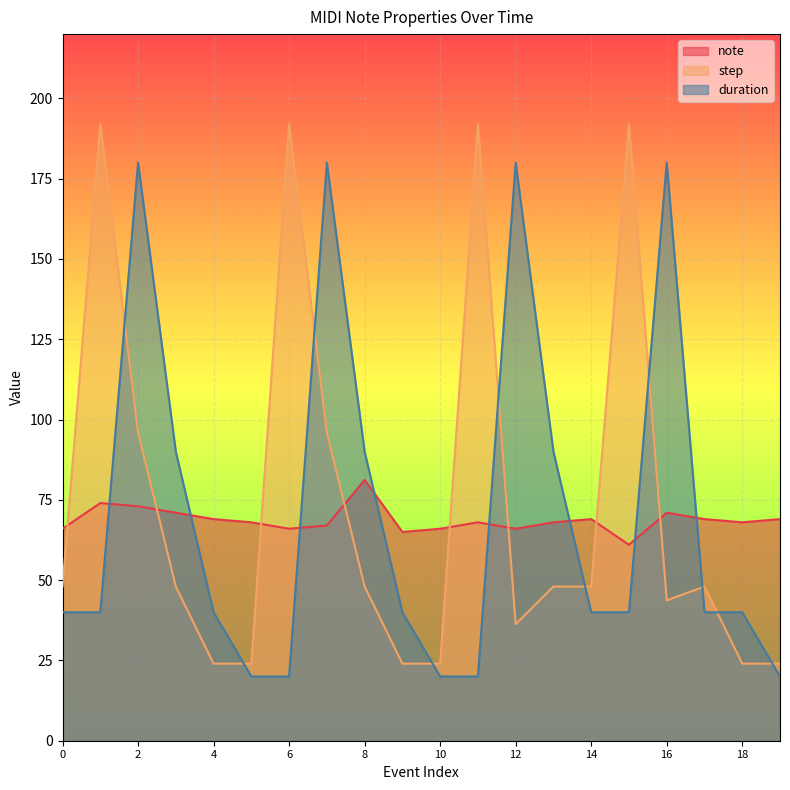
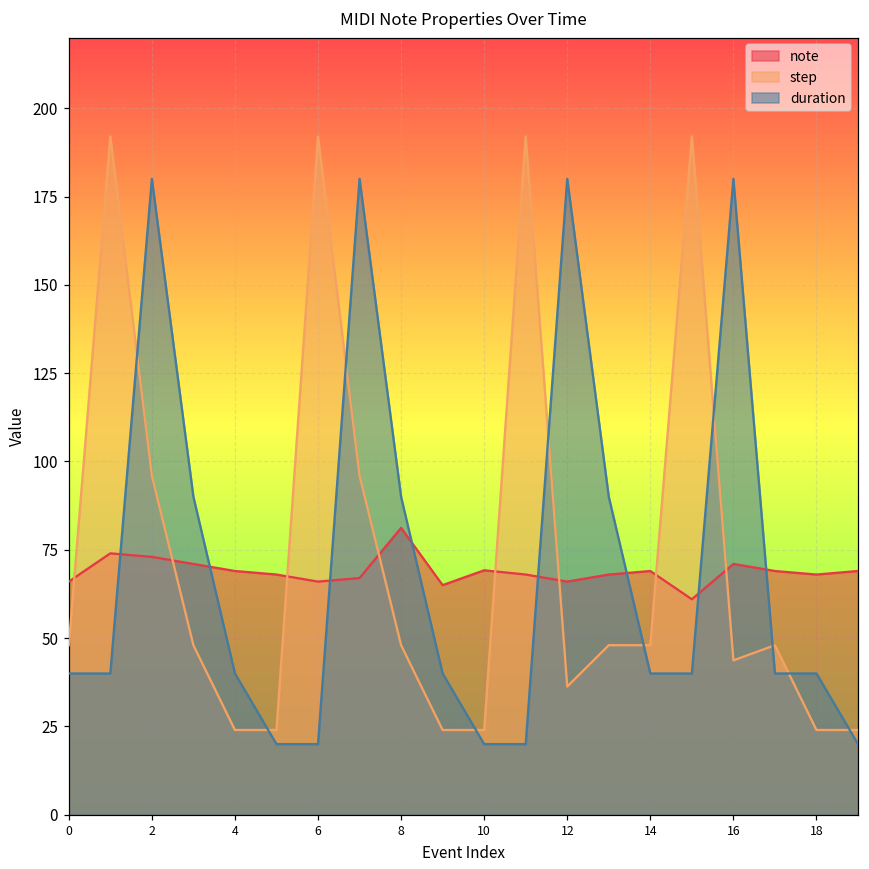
  {
    "note": {
      "0": 66,
      "2": 73,
      "4": 69,
      "6": 66,
      "8": 81,
-     "10": 66,
+     "10": 69,
      "12": 66,
      "14": 69,
      "16": 71,
      "18": 68
    },
    "step": {
      "0": 48,
      "2": 96,
      "4": 24,
      "6": 192,
      "8": 48,
      "10": 24,
      "12": 36,
      "14": 48,
      "16": 44,
      "18": 24
    },
    "duration": {
      "0": 40,
      "2": 180,
      "4": 40,
      "6": 20,
      "8": 90,
      "10": 20,
      "12": 180,
      "14": 40,
      "16": 180,
      "18": 40
    }
  }
